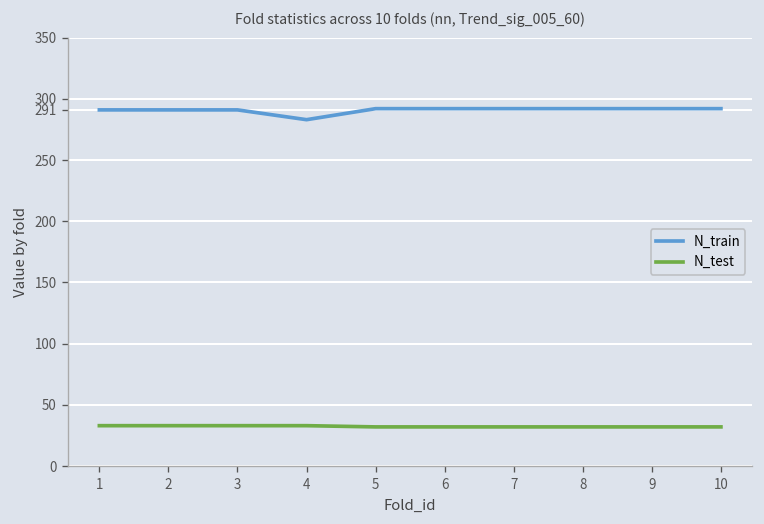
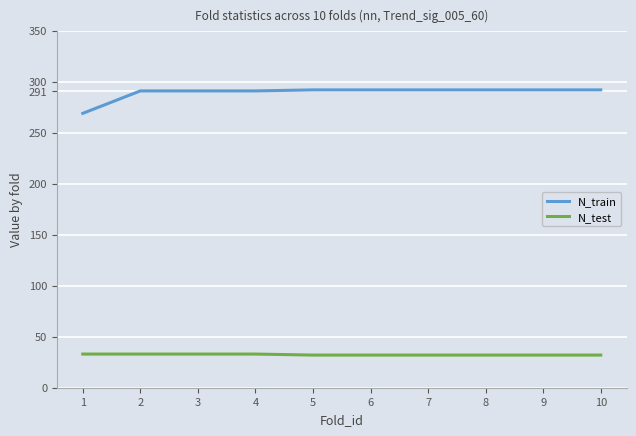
  {
    "N_train": {
-     "1": 291,
+     "1": 269,
      "2": 291,
      "3": 291,
-     "4": 283,
+     "4": 291,
      "5": 292,
      "6": 292,
      "7": 292,
      "8": 292,
      "9": 292,
      "10": 292
    },
    "N_test": {
      "1": 33,
      "2": 33,
      "3": 33,
      "4": 33,
      "5": 32,
      "6": 32,
      "7": 32,
      "8": 32,
      "9": 32,
      "10": 32
    }
  }
